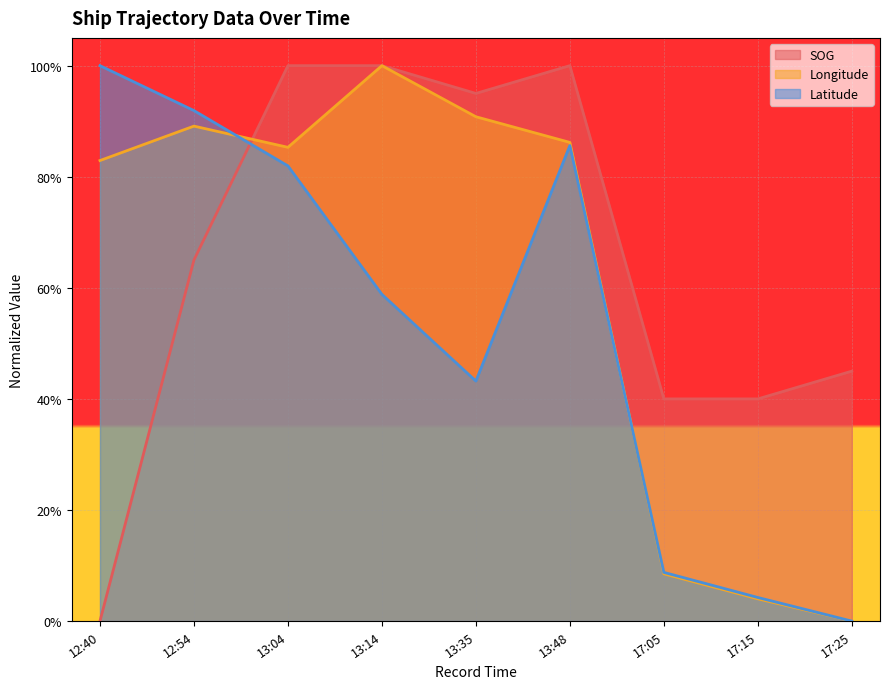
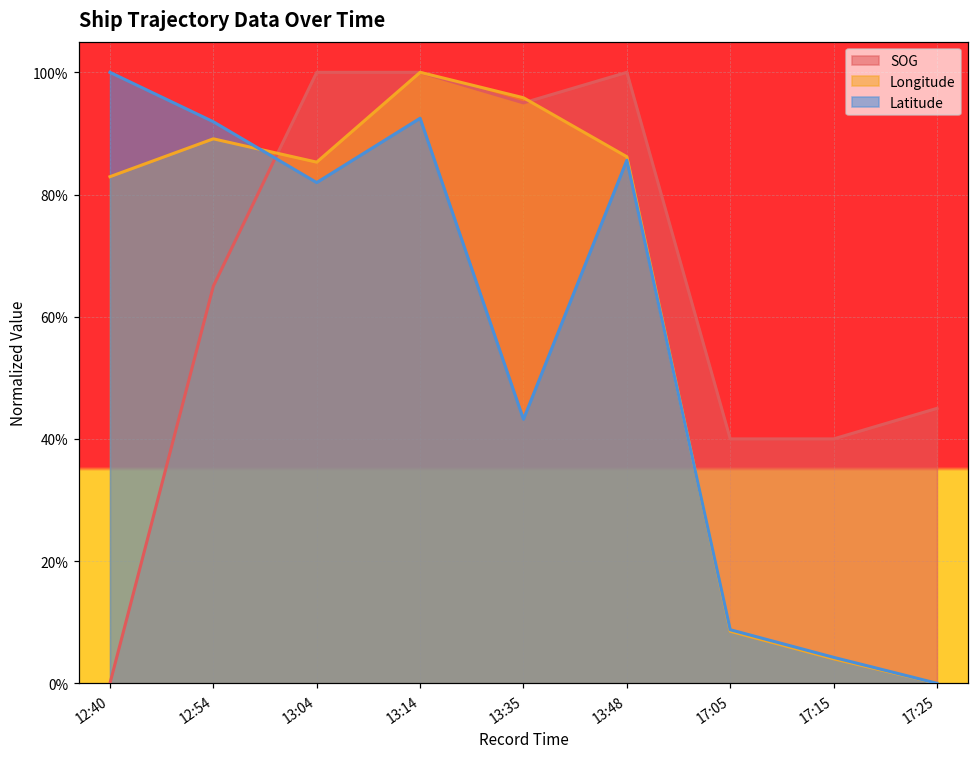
  {
    "Longitude": {
      "12:40": "83%",
      "12:54": "89%",
      "13:04": "85%",
-     "13:35": "91%",
+     "13:35": "96%",
      "13:48": "86%"
    },
    "Latitude": {
      "12:54": "92%",
      "13:04": "82%",
-     "13:14": "59%",
+     "13:14": "92%",
      "13:35": "43%",
      "13:48": "86%"
    }
  }
